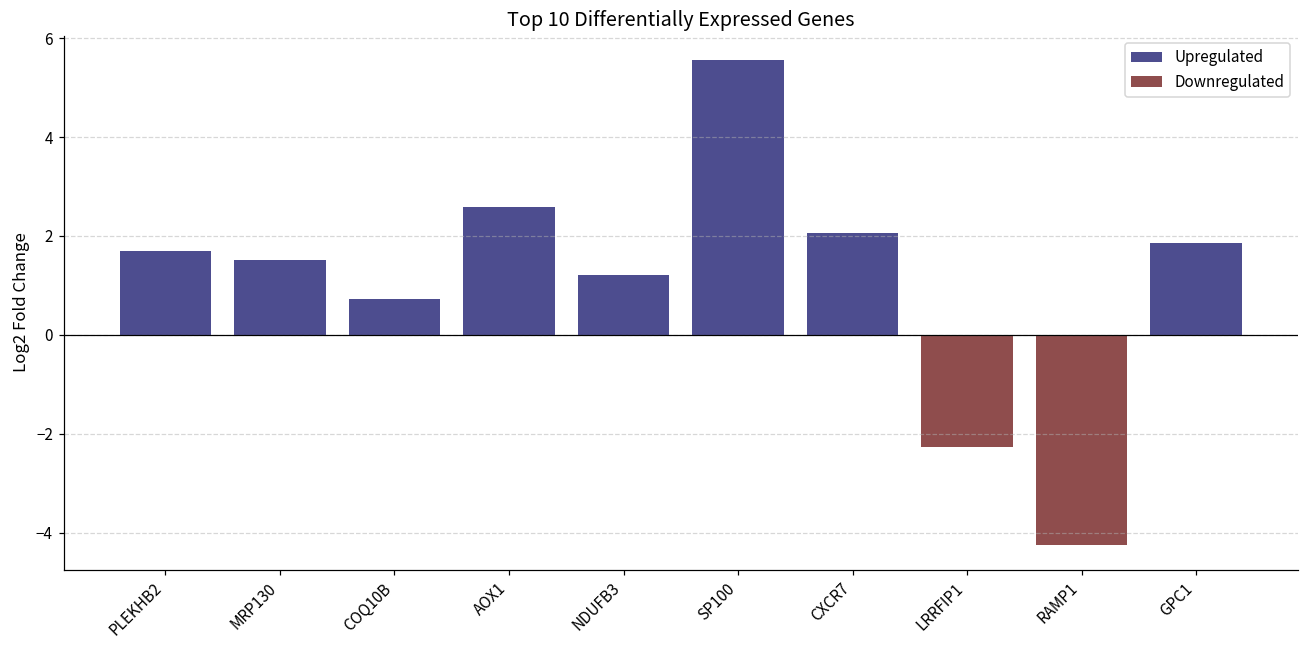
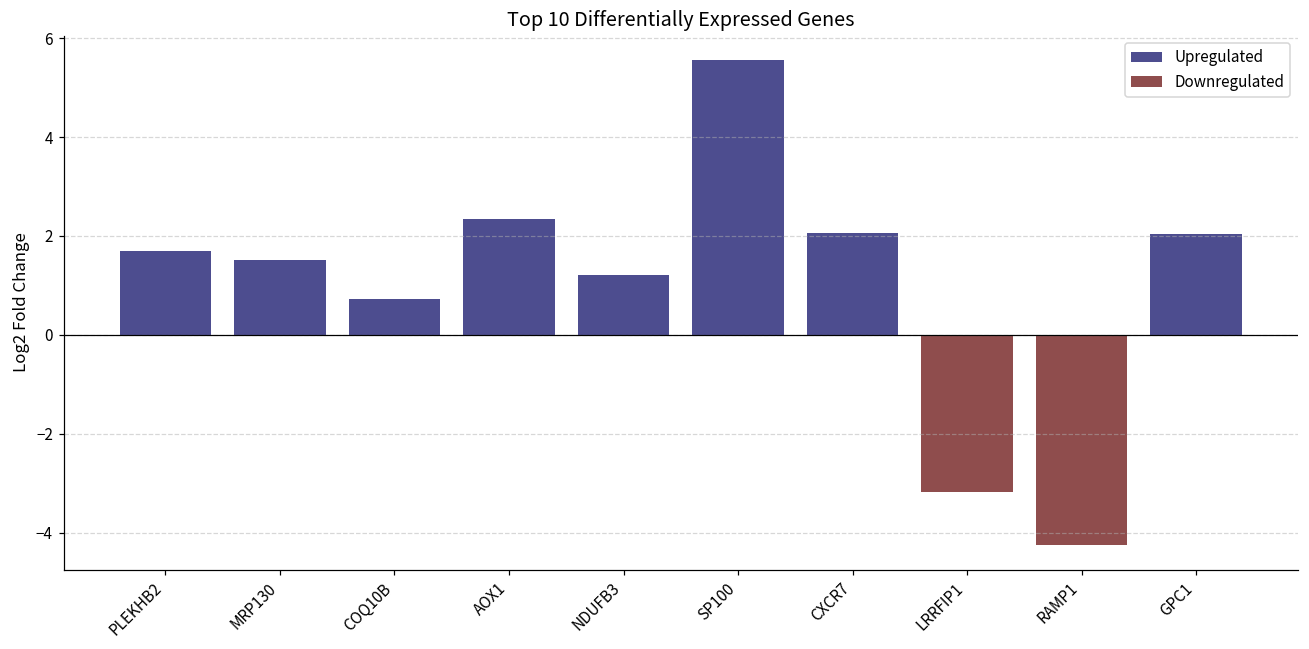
  {
    "Upregulated": {
      "PLEKHB2": 1.7,
      "MRP130": 1.5,
      "COQ10B": 0.7,
-     "AOX1": 2.6,
+     "AOX1": 2.3,
      "NDUFB3": 1.2,
      "SP100": 5.6,
      "CXCR7": 2.1,
      "LRRFIP1": 0.0,
      "RAMP1": 0.0,
-     "GPC1": 1.9
+     "GPC1": 2.0
    },
    "Downregulated": {
      "PLEKHB2": 0.0,
      "MRP130": 0.0,
      "COQ10B": 0.0,
      "AOX1": 0.0,
      "NDUFB3": 0.0,
      "SP100": 0.0,
      "CXCR7": 0.0,
-     "LRRFIP1": -2.3,
+     "LRRFIP1": -3.2,
      "RAMP1": -4.3,
      "GPC1": 0.0
    }
  }
